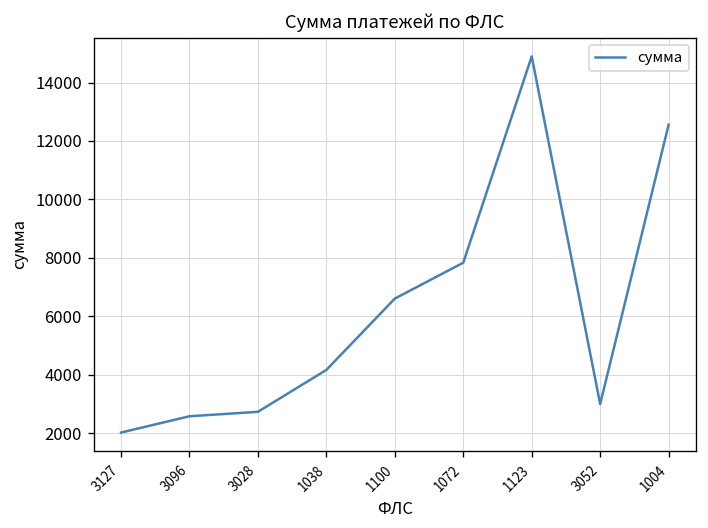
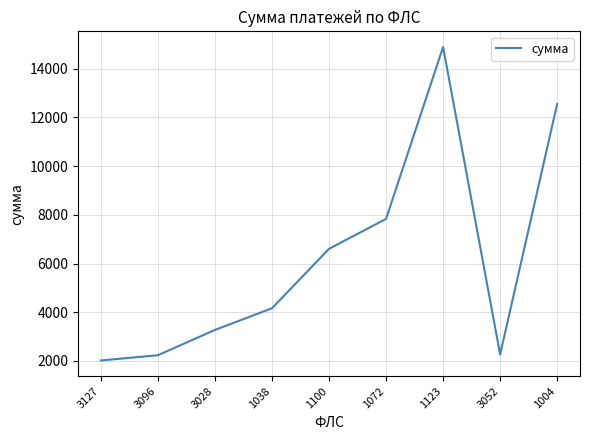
  {
    "3127": 2000,
-   "3096": 2600,
-   "3028": 2700,
+   "3096": 2200,
+   "3028": 3300,
    "1038": 4200,
    "1100": 6600,
    "1072": 7800,
    "1123": 14900,
-   "3052": 3000,
+   "3052": 2300,
    "1004": 12600
  }
